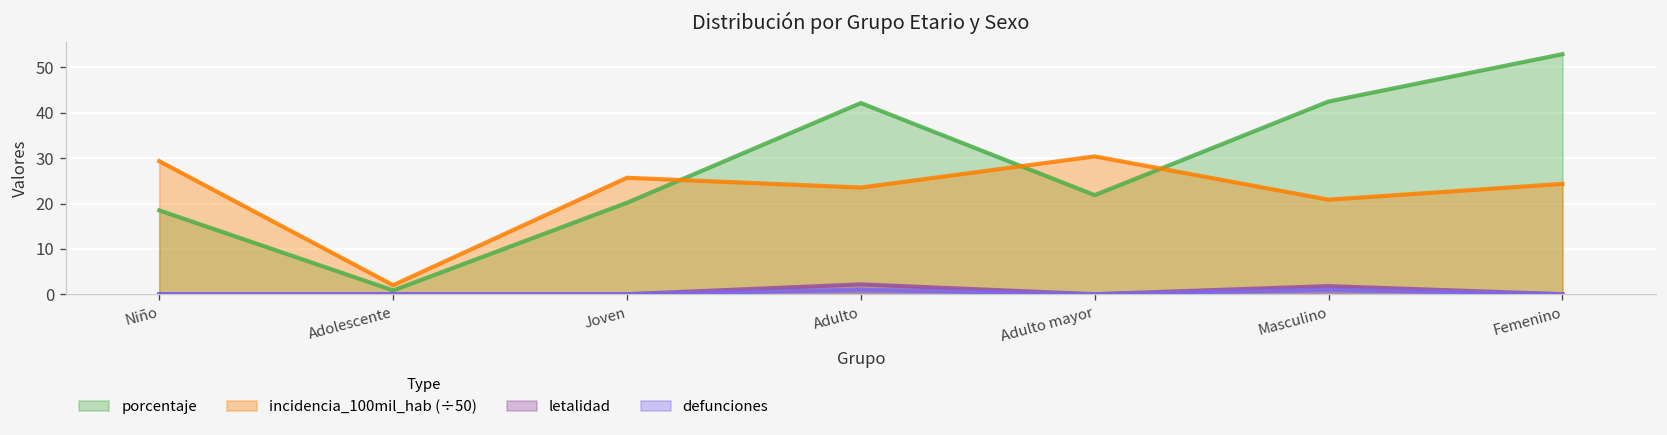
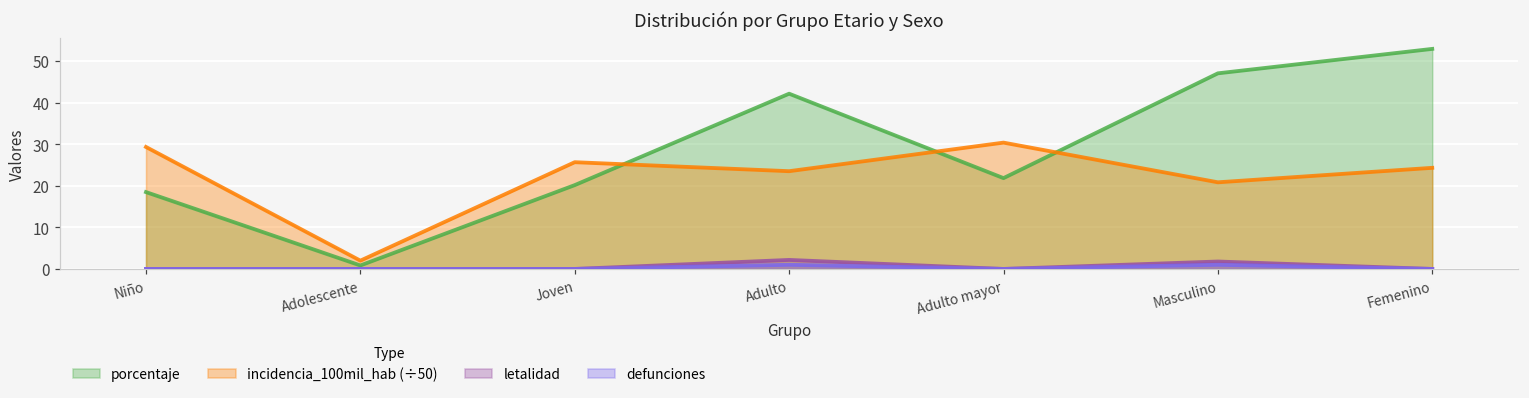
  {
    "porcentaje": {
      "Niño": 18,
      "Adolescente": 1,
      "Joven": 20,
      "Adulto": 42,
      "Adulto mayor": 22,
-     "Masculino": 43,
+     "Masculino": 47,
      "Femenino": 53
    },
    "incidencia_100mil_hab (÷50)": {
      "Niño": 29,
      "Adolescente": 2,
      "Joven": 26,
      "Adulto": 24,
      "Adulto mayor": 30,
      "Masculino": 21,
      "Femenino": 24
    }
  }
